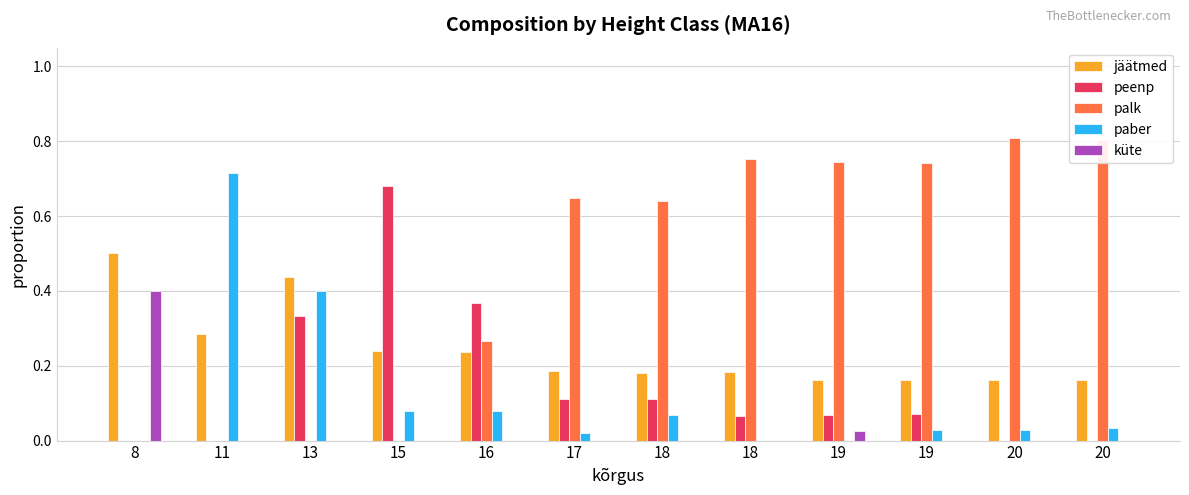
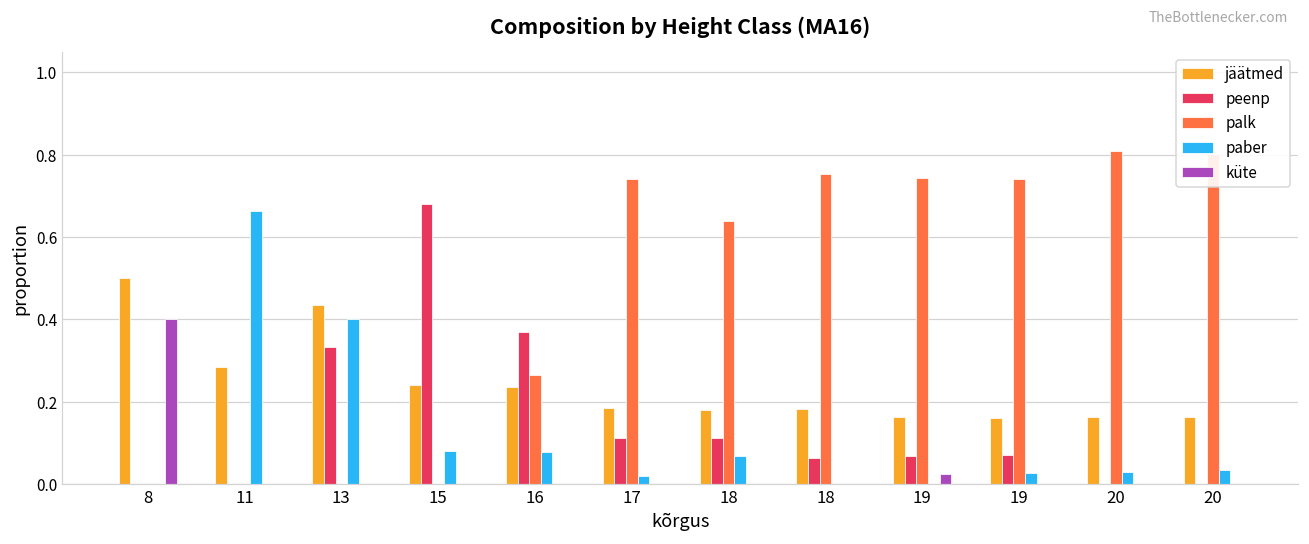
  {
    "jäätmed": {
      "8": 0.50,
      "11": 0.29,
      "13": 0.44,
      "15": 0.24,
      "16": 0.24,
      "17": 0.19
    },
    "peenp": {
      "8": 0.00,
      "11": 0.00,
      "13": 0.33,
      "15": 0.68,
      "16": 0.37,
      "17": 0.11
    },
    "palk": {
      "8": 0.00,
      "11": 0.00,
      "13": 0.00,
      "15": 0.00,
      "16": 0.27,
-     "17": 0.65
+     "17": 0.74
    },
    "paber": {
      "8": 0.00,
-     "11": 0.71,
+     "11": 0.66,
      "13": 0.40,
      "15": 0.08,
      "16": 0.08,
      "17": 0.02
    },
    "küte": {
      "8": 0.40,
      "11": 0.00,
      "13": 0.00,
      "15": 0.00,
      "16": 0.00,
      "17": 0.00
    }
  }
